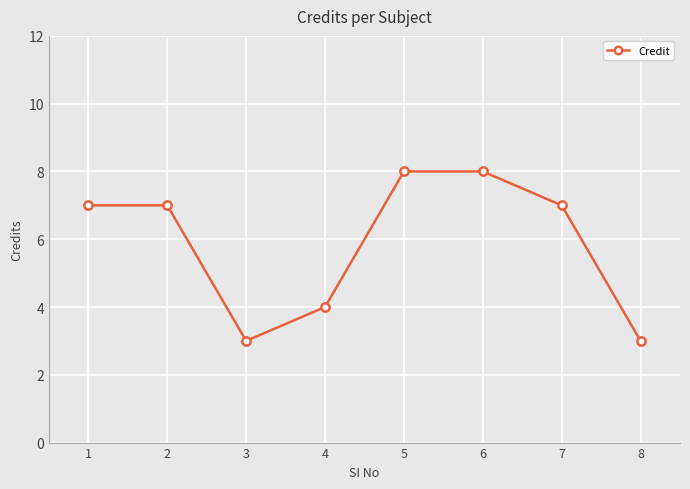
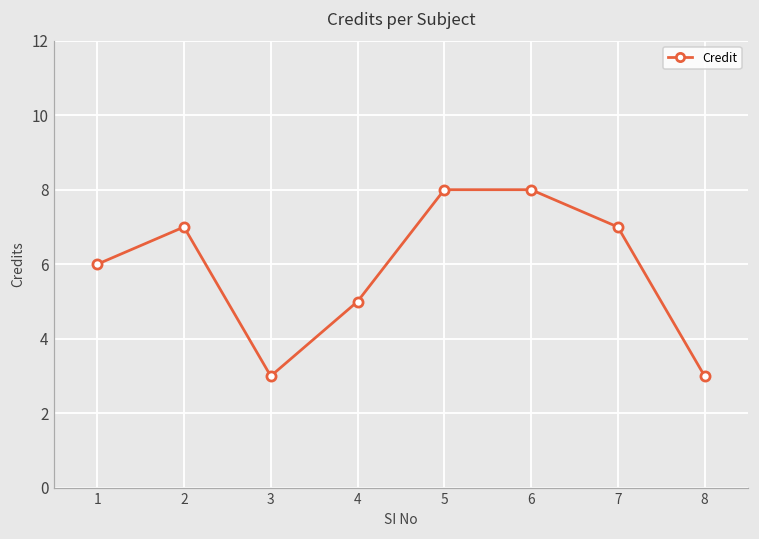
  {
-   "1": 7,
+   "1": 6,
    "2": 7,
    "3": 3,
-   "4": 4,
+   "4": 5,
    "5": 8,
    "6": 8,
    "7": 7,
    "8": 3
  }
